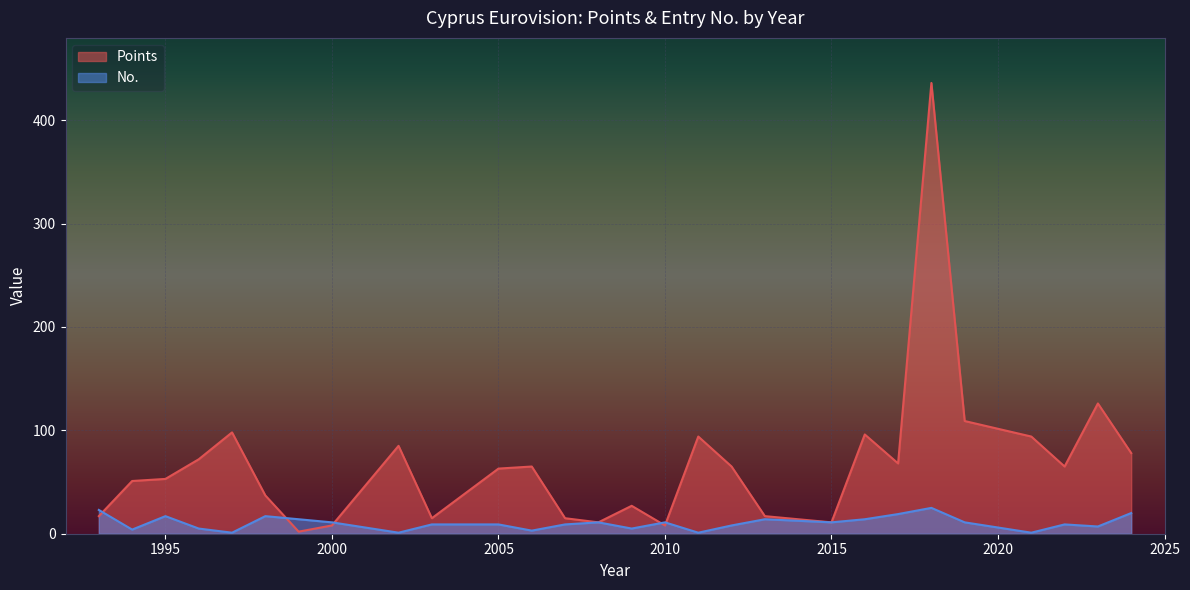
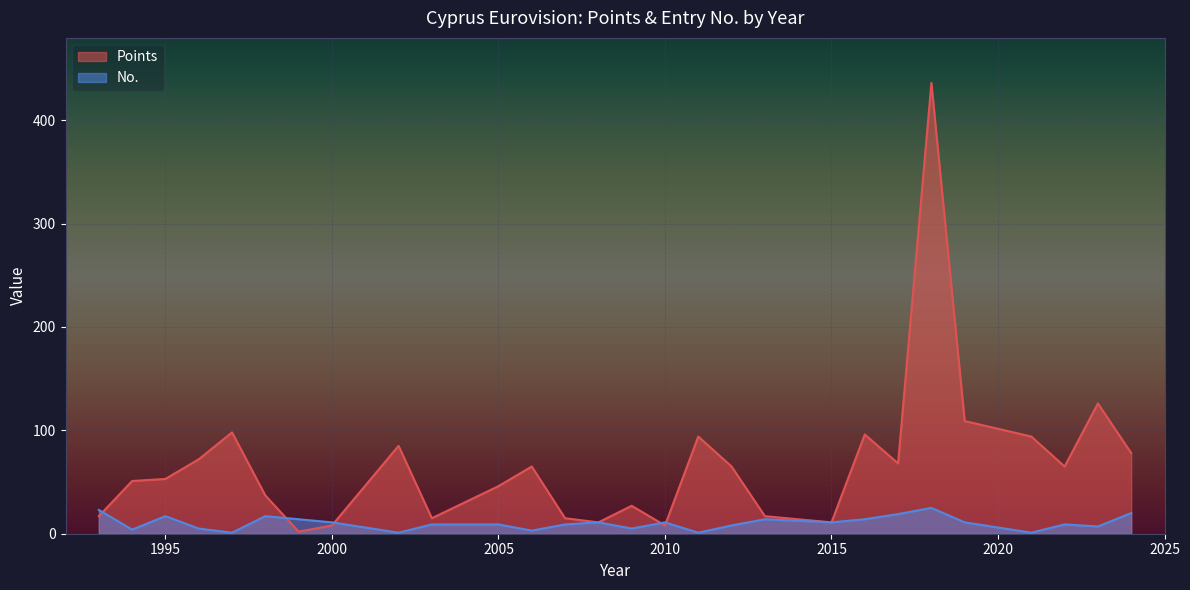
  {
    "Points": {
      "1995": 53,
      "2000": 8,
-     "2005": 63,
+     "2005": 46,
      "2010": 8
    },
    "No.": {
      "1995": 17,
      "2000": 11,
      "2005": 9,
      "2010": 11
    }
  }
